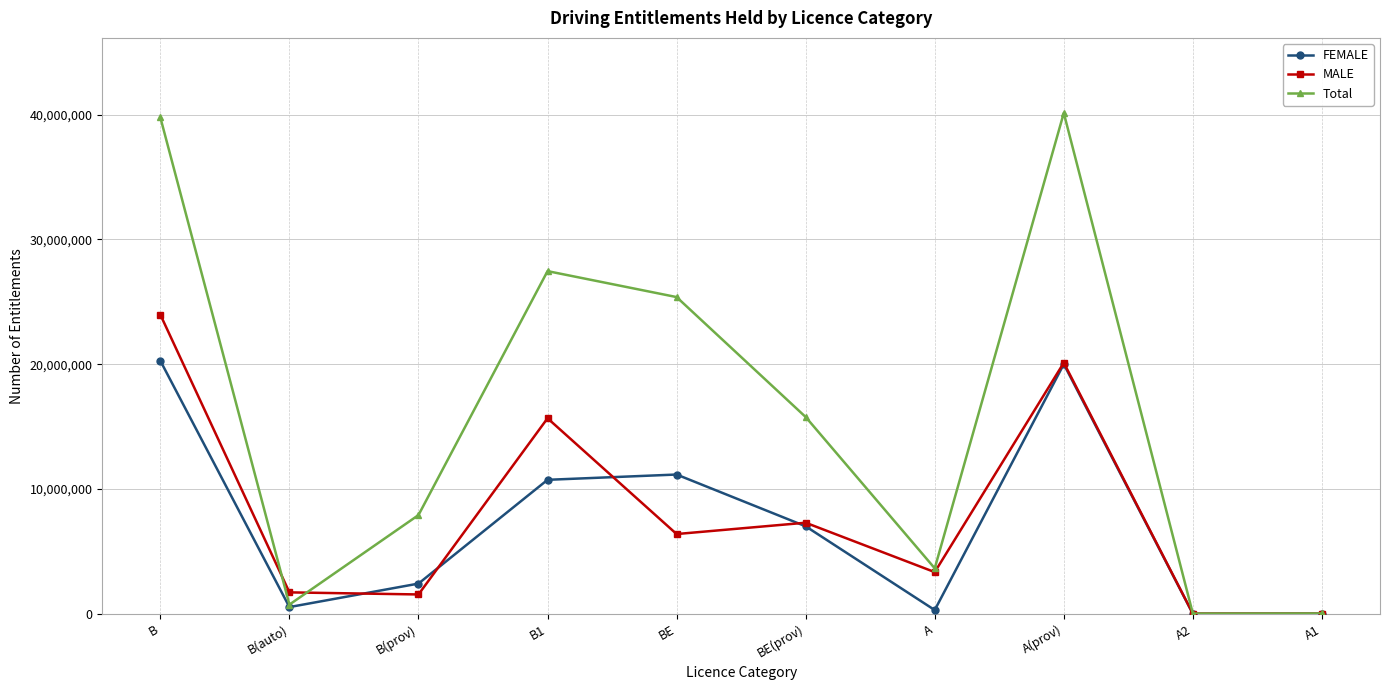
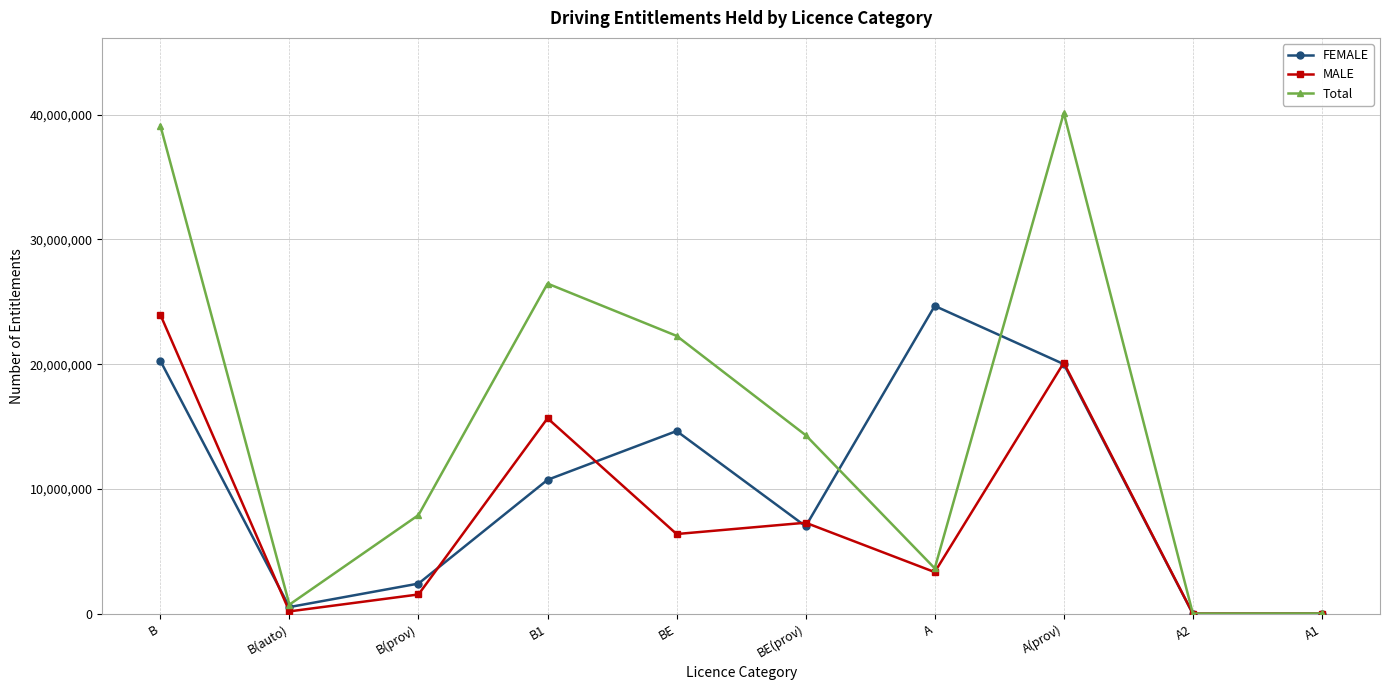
  {
    "FEMALE": {
      "B": "20,300,000",
      "B(prov)": "2,400,000",
      "B1": "10,700,000",
-     "BE": "11,200,000",
+     "BE": "14,700,000",
      "BE(prov)": "7,000,000",
-     "A": "300,000"
+     "A": "24,700,000"
    },
    "MALE": {
      "B": "24,000,000",
-     "B(auto)": "1,700,000",
+     "B(auto)": "200,000",
      "B(prov)": "1,600,000",
      "B1": "15,700,000",
      "BE": "6,400,000",
      "BE(prov)": "7,300,000",
      "A": "3,300,000"
    },
    "Total": {
-     "B": "39,800,000",
+     "B": "39,100,000",
      "B(prov)": "7,900,000",
-     "B1": "27,500,000",
-     "BE": "25,400,000",
-     "BE(prov)": "15,800,000",
+     "B1": "26,500,000",
+     "BE": "22,300,000",
+     "BE(prov)": "14,300,000",
      "A": "3,600,000",
      "A(prov)": "40,100,000"
    }
  }
